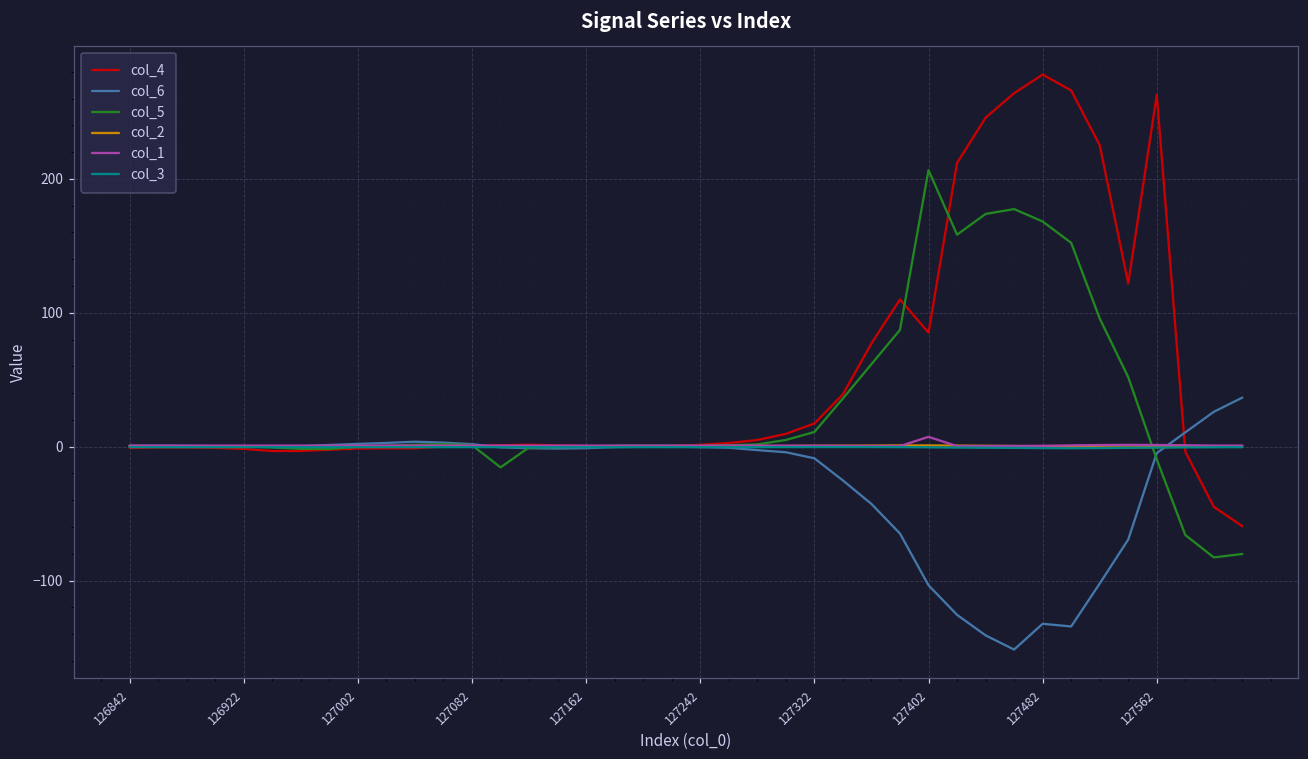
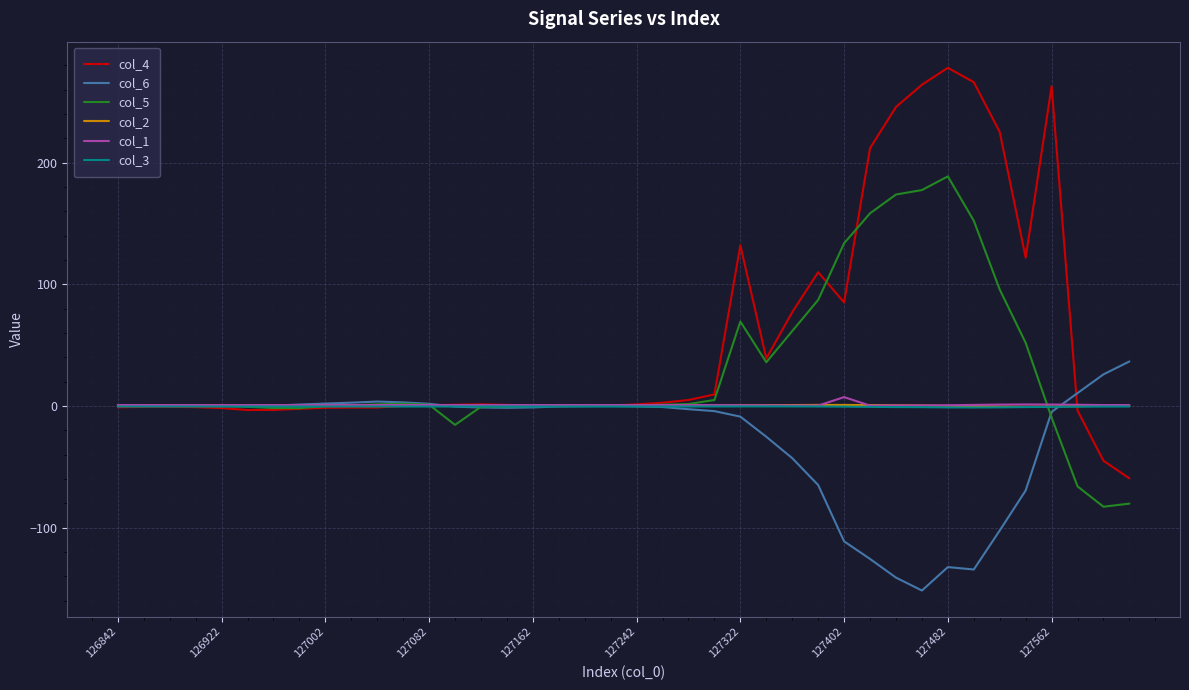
  {
    "col_4": {
-     "127322": 17,
+     "127322": 132,
      "127402": 85,
      "127482": 278,
      "127562": 263
    },
    "col_6": {
      "127322": -9,
-     "127402": -104,
+     "127402": -111,
      "127482": -132,
      "127562": -5
    },
    "col_5": {
-     "127322": 11,
-     "127402": 207,
-     "127482": 168,
+     "127322": 69,
+     "127402": 134,
+     "127482": 189,
      "127562": -9
    },
    "col_1": {
      "127402": 7
    }
  }
